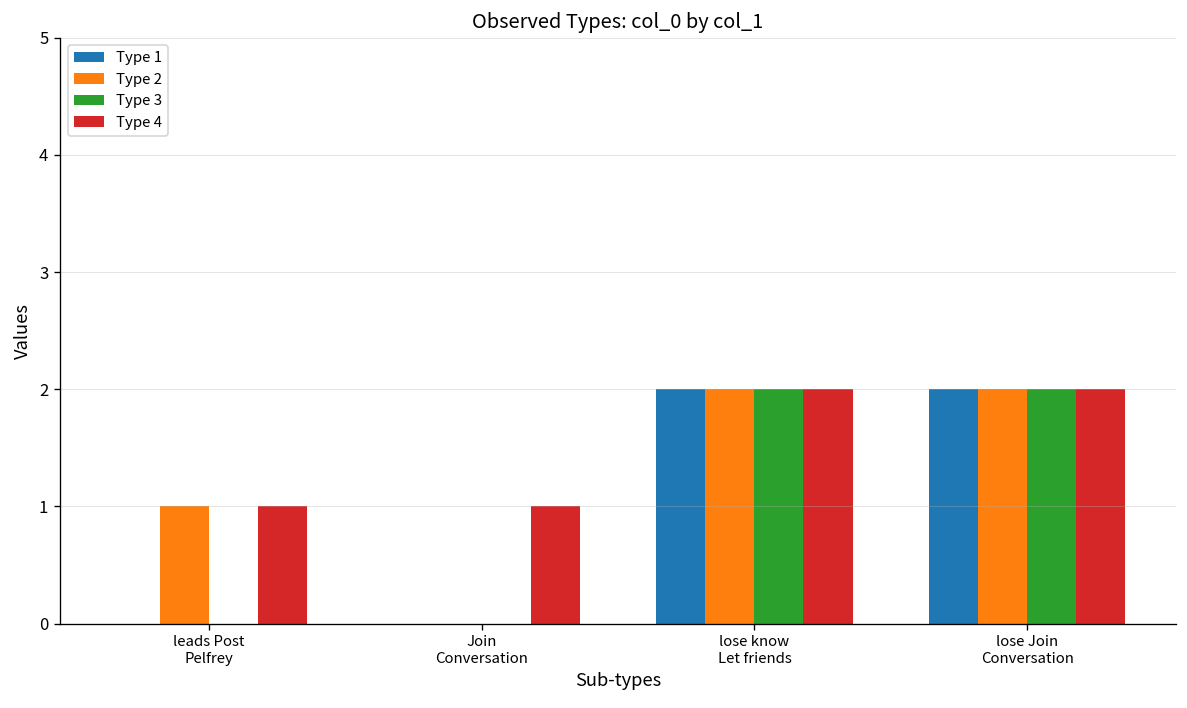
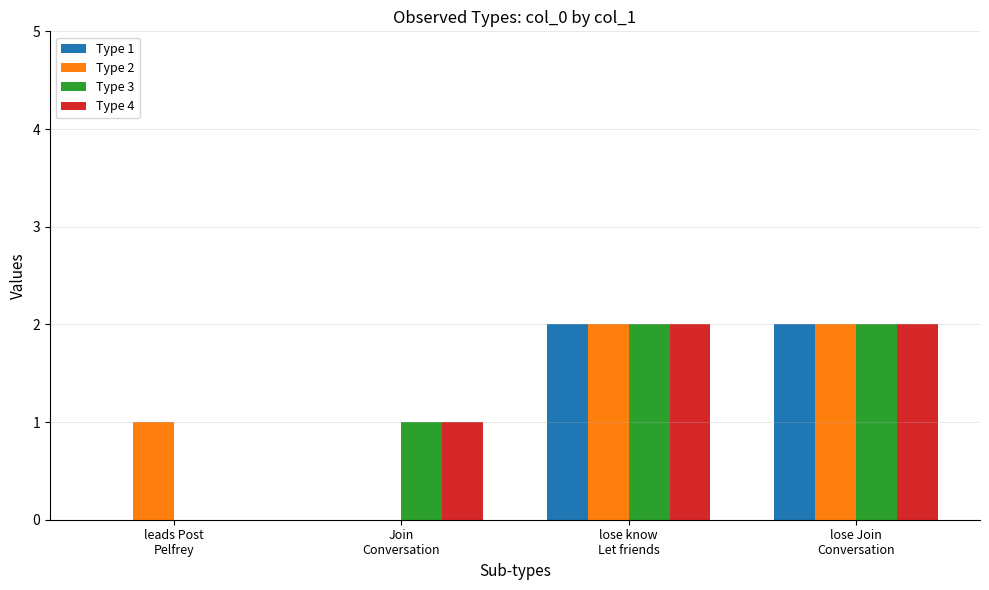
  {
    "Type 1": {
      "leads Post Pelfrey": 0,
      "Join Conversation": 0,
      "lose know Let friends": 2,
      "lose Join Conversation": 2
    },
    "Type 2": {
      "leads Post Pelfrey": 1,
      "Join Conversation": 0,
      "lose know Let friends": 2,
      "lose Join Conversation": 2
    },
    "Type 3": {
      "leads Post Pelfrey": 0,
-     "Join Conversation": 0,
+     "Join Conversation": 1,
      "lose know Let friends": 2,
      "lose Join Conversation": 2
    },
    "Type 4": {
-     "leads Post Pelfrey": 1,
+     "leads Post Pelfrey": 0,
      "Join Conversation": 1,
      "lose know Let friends": 2,
      "lose Join Conversation": 2
    }
  }
